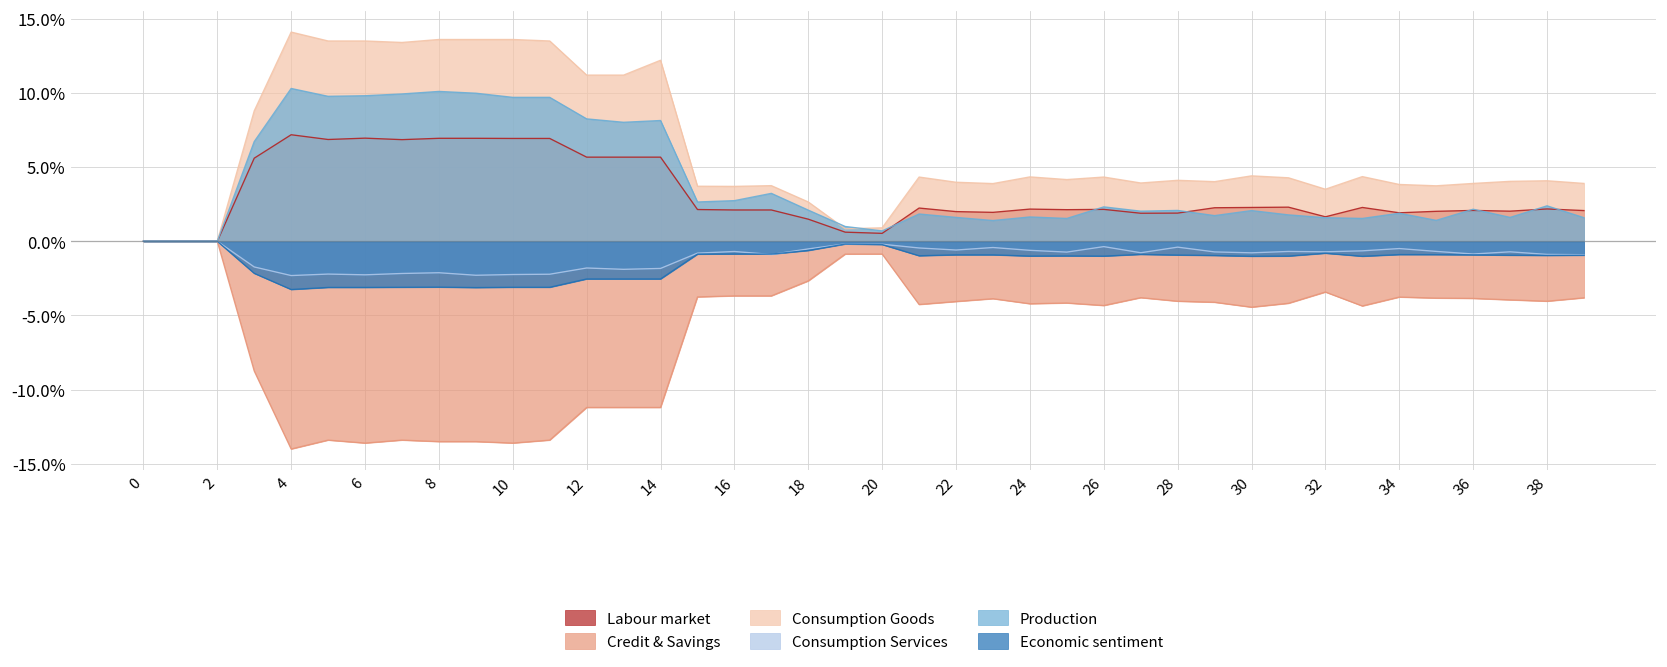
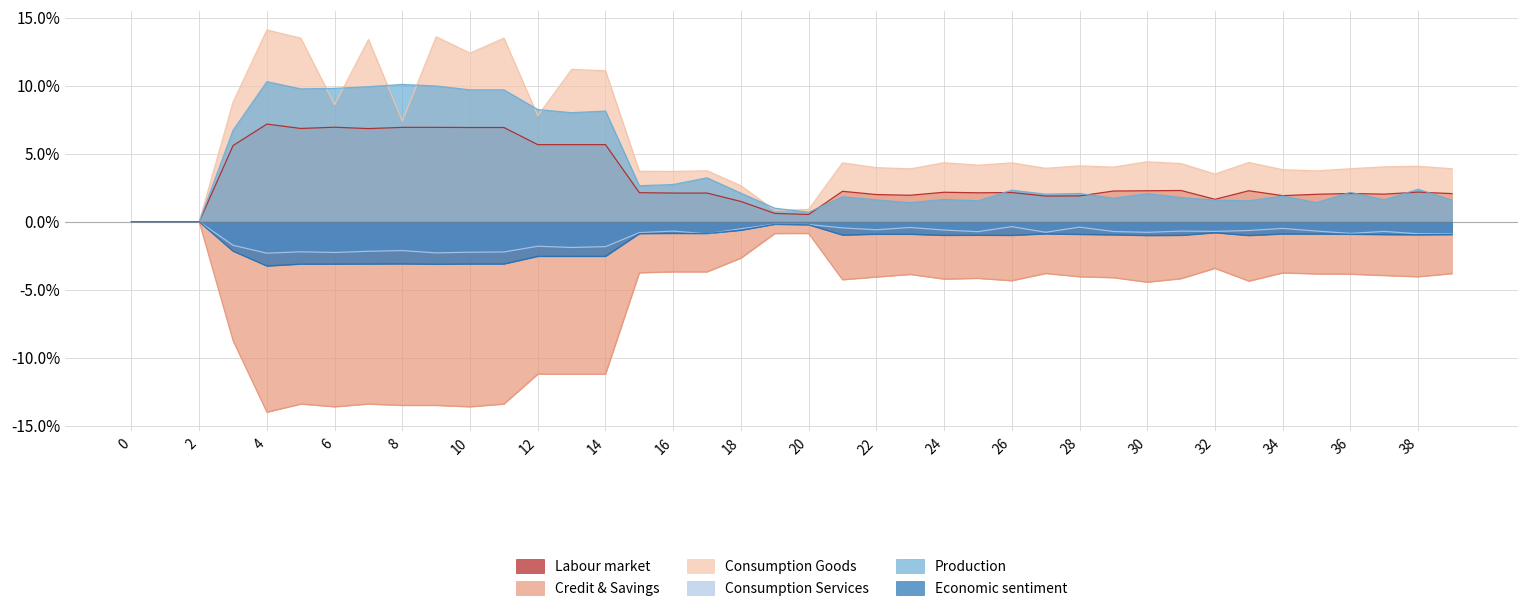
  {
    "Labour market": {
      "4": "7.2%",
      "6": "6.9%",
      "8": "6.9%",
      "10": "6.9%",
      "12": "5.7%",
      "14": "5.7%",
      "16": "2.1%",
      "18": "1.5%",
      "22": "2.0%",
      "24": "2.2%",
      "30": "2.3%",
      "38": "2.2%"
    },
    "Consumption Goods": {
      "4": "14.1%",
-     "6": "13.5%",
-     "8": "13.6%",
-     "10": "13.6%",
-     "12": "11.2%",
-     "14": "12.2%",
+     "6": "8.6%",
+     "8": "7.4%",
+     "10": "12.4%",
+     "12": "7.8%",
+     "14": "11.1%",
      "16": "3.7%",
      "18": "2.7%",
      "20": "0.9%",
      "22": "4.0%",
      "24": "4.3%",
      "26": "4.3%",
      "28": "4.1%",
      "30": "4.4%",
      "32": "3.5%",
      "34": "3.8%",
      "36": "3.9%",
      "38": "4.1%"
    }
  }
